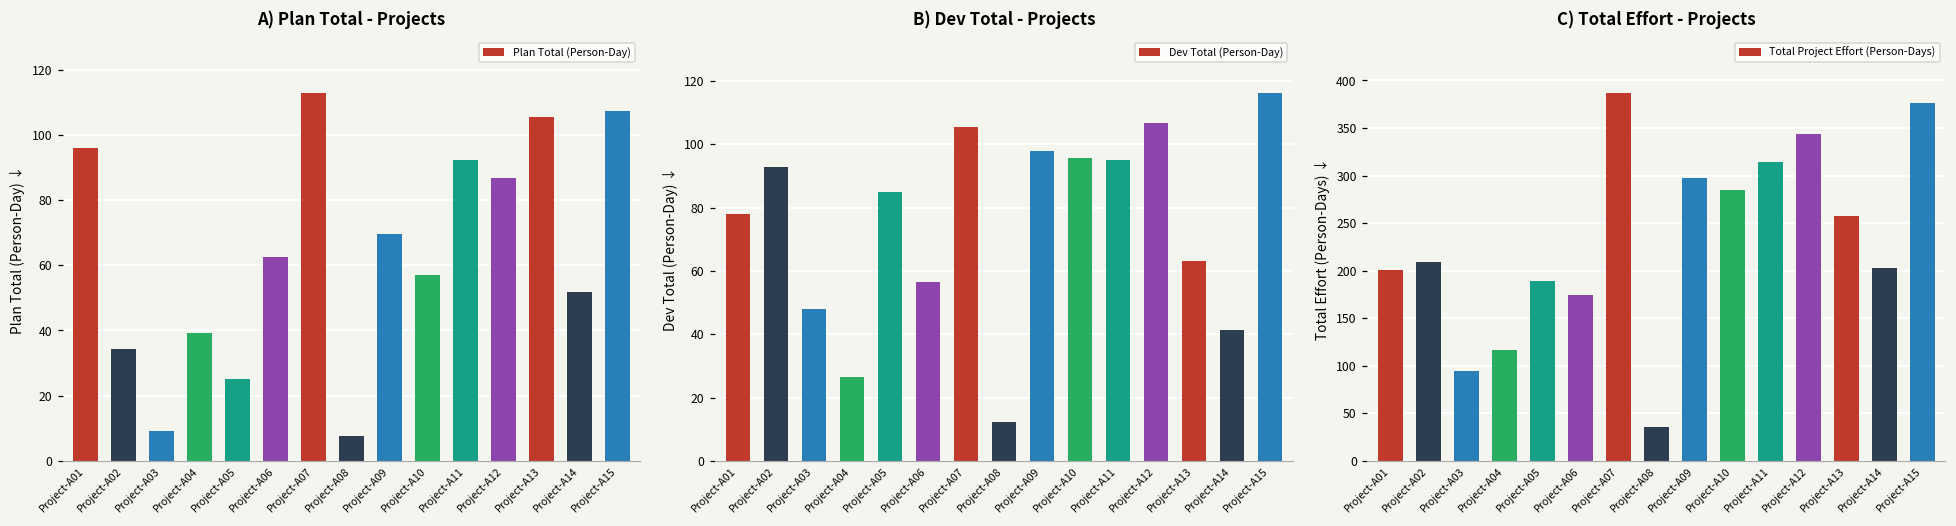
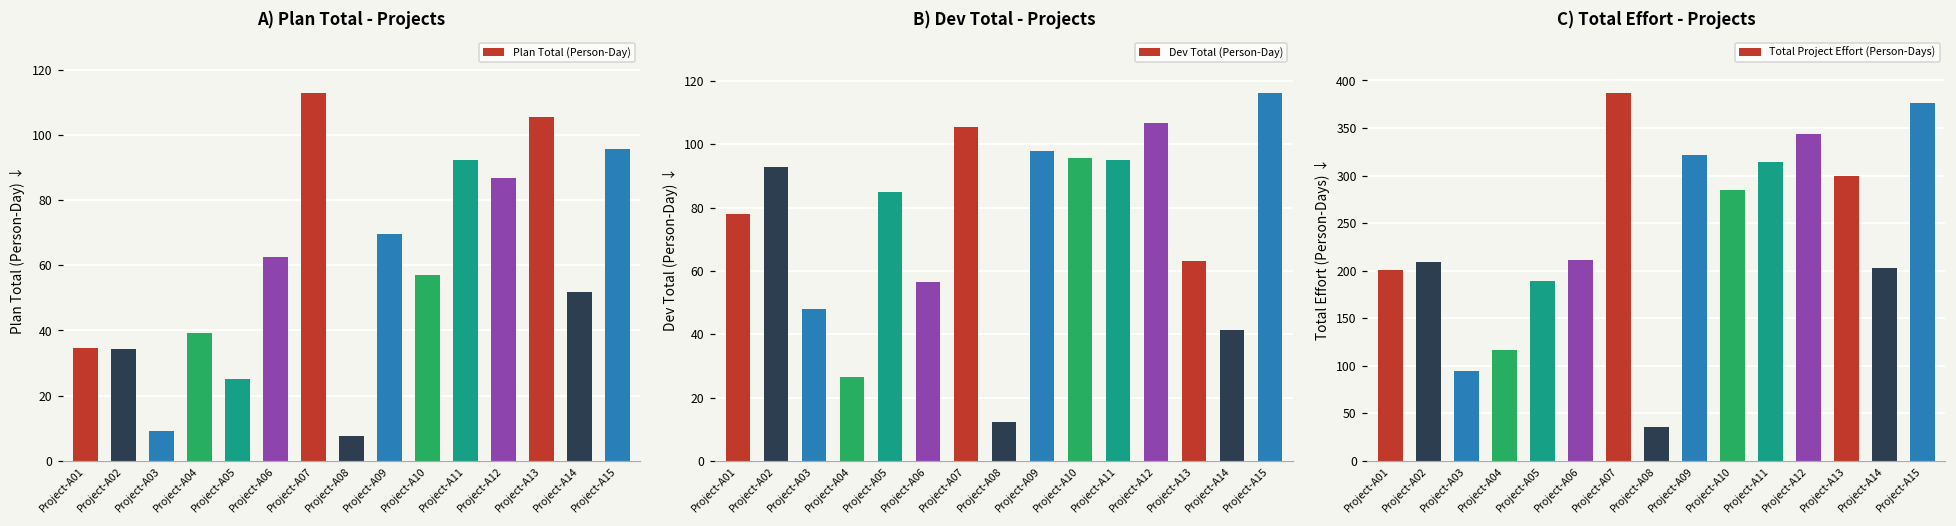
  {
    "A) Plan Total - Projects": {
-     "Project-A01": 96,
+     "Project-A01": 35,
      "Project-A02": 34,
      "Project-A03": 9,
      "Project-A04": 39,
      "Project-A05": 25,
      "Project-A06": 63,
      "Project-A07": 113,
      "Project-A08": 8,
      "Project-A09": 70,
      "Project-A10": 57,
      "Project-A11": 92,
      "Project-A12": 87,
      "Project-A13": 106,
      "Project-A14": 52,
-     "Project-A15": 107
+     "Project-A15": 96
    },
    "B) Dev Total - Projects": {
      "Project-A01": 78,
      "Project-A02": 93,
      "Project-A03": 48,
      "Project-A04": 26,
      "Project-A05": 85,
      "Project-A06": 56,
      "Project-A07": 105,
      "Project-A08": 12,
      "Project-A09": 98,
      "Project-A10": 96,
      "Project-A11": 95,
      "Project-A12": 107,
      "Project-A13": 63,
      "Project-A14": 41,
      "Project-A15": 116
    },
    "C) Total Effort - Projects": {
      "Project-A01": 200,
      "Project-A02": 210,
      "Project-A03": 90,
      "Project-A04": 120,
      "Project-A05": 190,
-     "Project-A06": 170,
+     "Project-A06": 210,
      "Project-A07": 390,
      "Project-A08": 40,
-     "Project-A09": 300,
+     "Project-A09": 320,
      "Project-A10": 280,
      "Project-A11": 310,
      "Project-A12": 340,
-     "Project-A13": 260,
+     "Project-A13": 300,
      "Project-A14": 200,
      "Project-A15": 380
    }
  }
